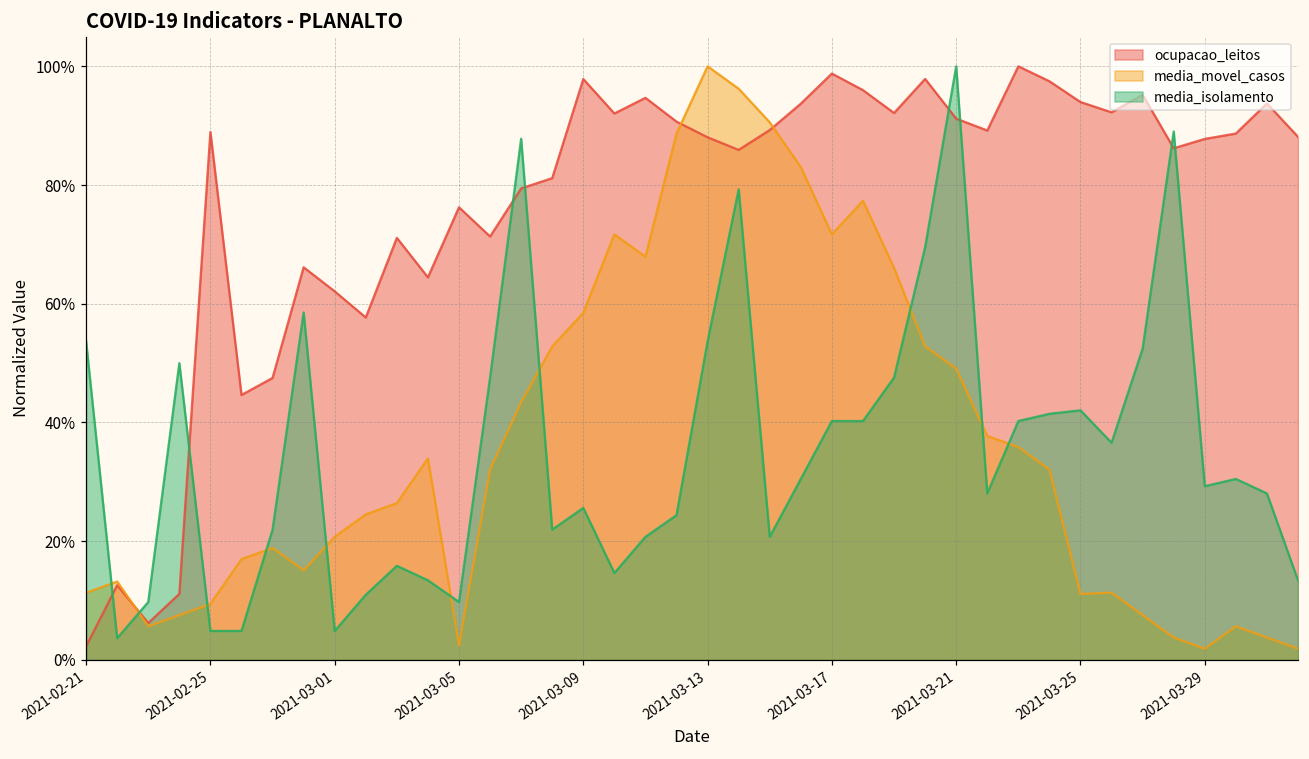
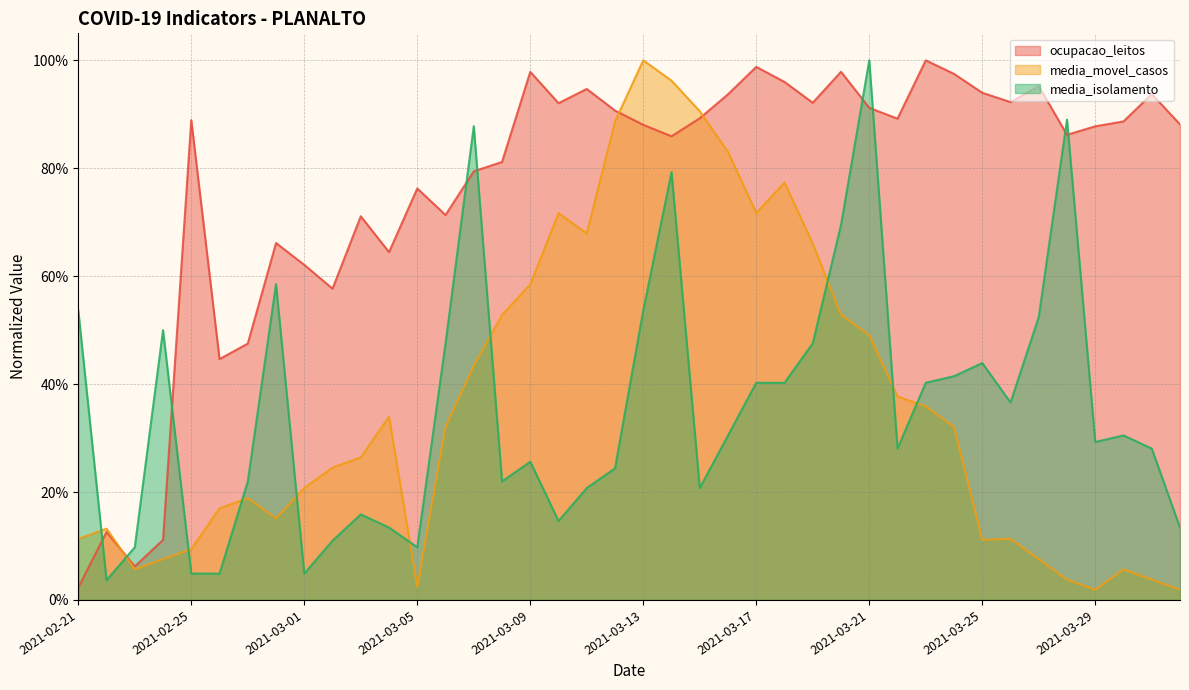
  {
    "ocupacao_leitos": {
      "2021-02-21": "2%",
      "2021-02-25": "89%",
      "2021-03-01": "62%",
      "2021-03-05": "76%",
      "2021-03-09": "98%",
      "2021-03-13": "88%",
      "2021-03-17": "99%",
      "2021-03-21": "91%",
      "2021-03-25": "94%",
      "2021-03-29": "88%"
    },
    "media_movel_casos": {
      "2021-02-21": "11%",
      "2021-02-25": "9%",
      "2021-03-01": "21%",
      "2021-03-05": "2%",
      "2021-03-09": "58%",
      "2021-03-13": "100%",
      "2021-03-17": "72%",
      "2021-03-21": "49%",
      "2021-03-25": "11%",
      "2021-03-29": "2%"
    },
    "media_isolamento": {
      "2021-02-21": "54%",
      "2021-02-25": "5%",
      "2021-03-01": "5%",
      "2021-03-05": "10%",
      "2021-03-09": "26%",
      "2021-03-13": "54%",
      "2021-03-17": "40%",
      "2021-03-21": "100%",
-     "2021-03-25": "42%",
+     "2021-03-25": "44%",
      "2021-03-29": "29%"
    }
  }
